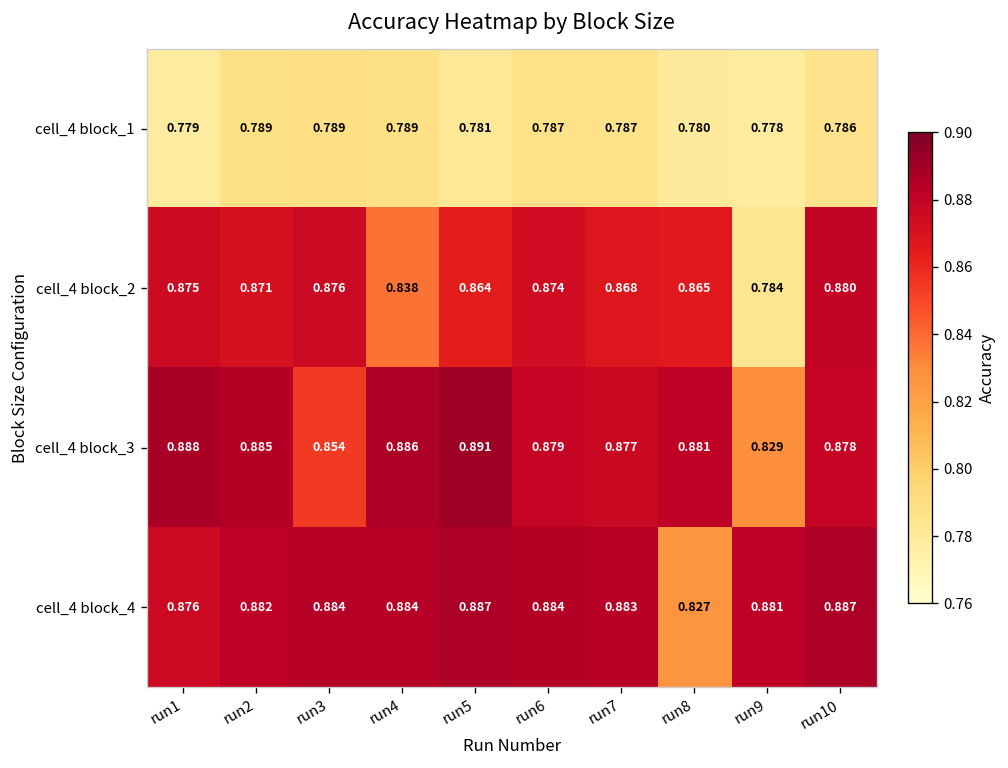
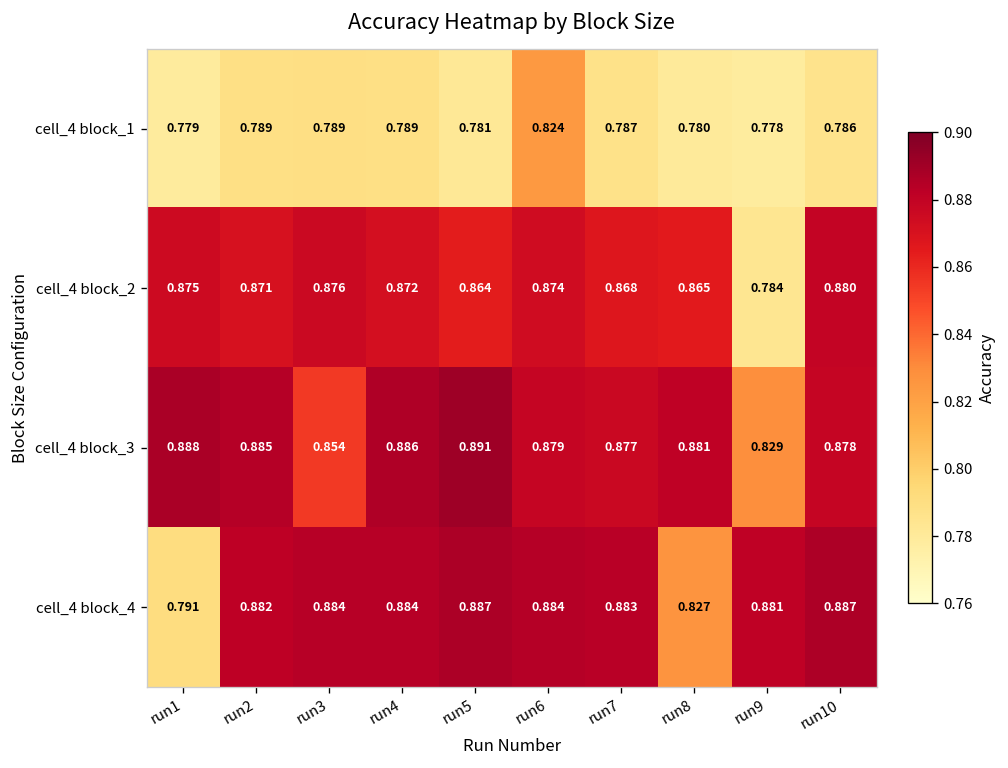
  {
    "cell_4 block_1": {
      "run1": 0.779,
      "run2": 0.789,
      "run3": 0.789,
      "run4": 0.789,
      "run5": 0.781,
-     "run6": 0.787,
+     "run6": 0.824,
      "run7": 0.787,
      "run8": 0.780,
      "run9": 0.778,
      "run10": 0.786
    },
    "cell_4 block_2": {
      "run1": 0.875,
      "run2": 0.871,
      "run3": 0.876,
-     "run4": 0.838,
+     "run4": 0.872,
      "run5": 0.864,
      "run6": 0.874,
      "run7": 0.868,
      "run8": 0.865,
      "run9": 0.784,
      "run10": 0.880
    },
    "cell_4 block_3": {
      "run1": 0.888,
      "run2": 0.885,
      "run3": 0.854,
      "run4": 0.886,
      "run5": 0.891,
      "run6": 0.879,
      "run7": 0.877,
      "run8": 0.881,
      "run9": 0.829,
      "run10": 0.878
    },
    "cell_4 block_4": {
-     "run1": 0.876,
+     "run1": 0.791,
      "run2": 0.882,
      "run3": 0.884,
      "run4": 0.884,
      "run5": 0.887,
      "run6": 0.884,
      "run7": 0.883,
      "run8": 0.827,
      "run9": 0.881,
      "run10": 0.887
    }
  }
